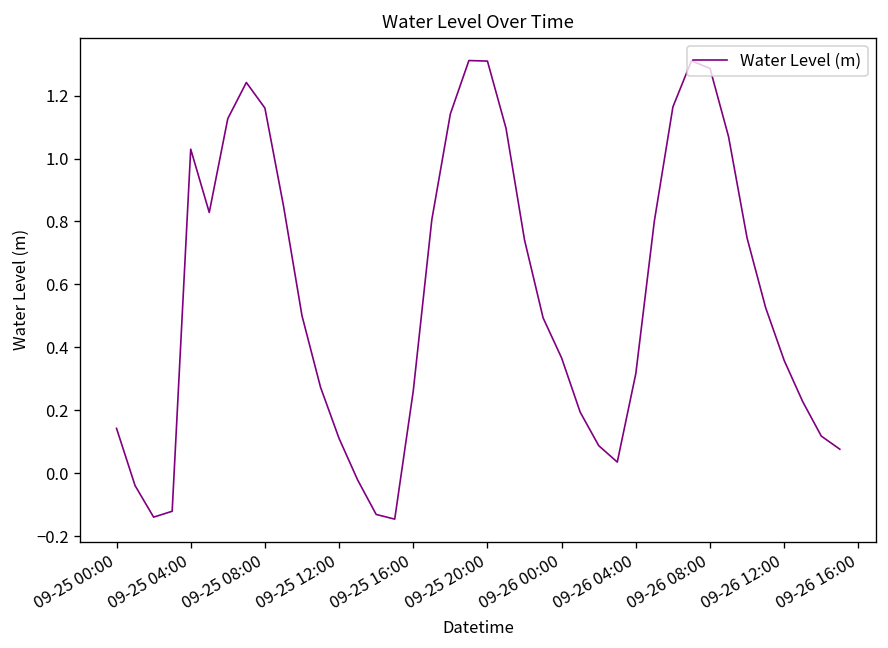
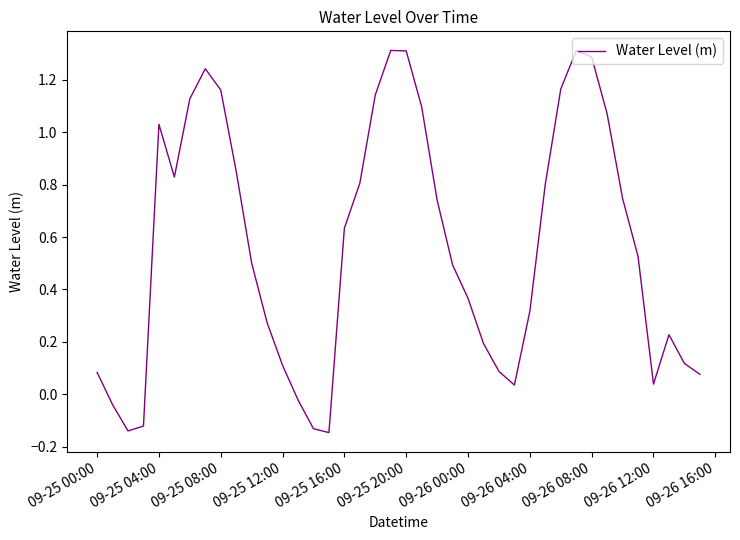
  {
-   "09-25 00:00": 0.14,
+   "09-25 00:00": 0.08,
    "09-25 04:00": 1.03,
    "09-25 08:00": 1.16,
    "09-25 12:00": 0.11,
-   "09-25 16:00": 0.26,
+   "09-25 16:00": 0.63,
    "09-25 20:00": 1.31,
    "09-26 00:00": 0.37,
    "09-26 04:00": 0.32,
-   "09-26 12:00": 0.36
+   "09-26 12:00": 0.04
  }
